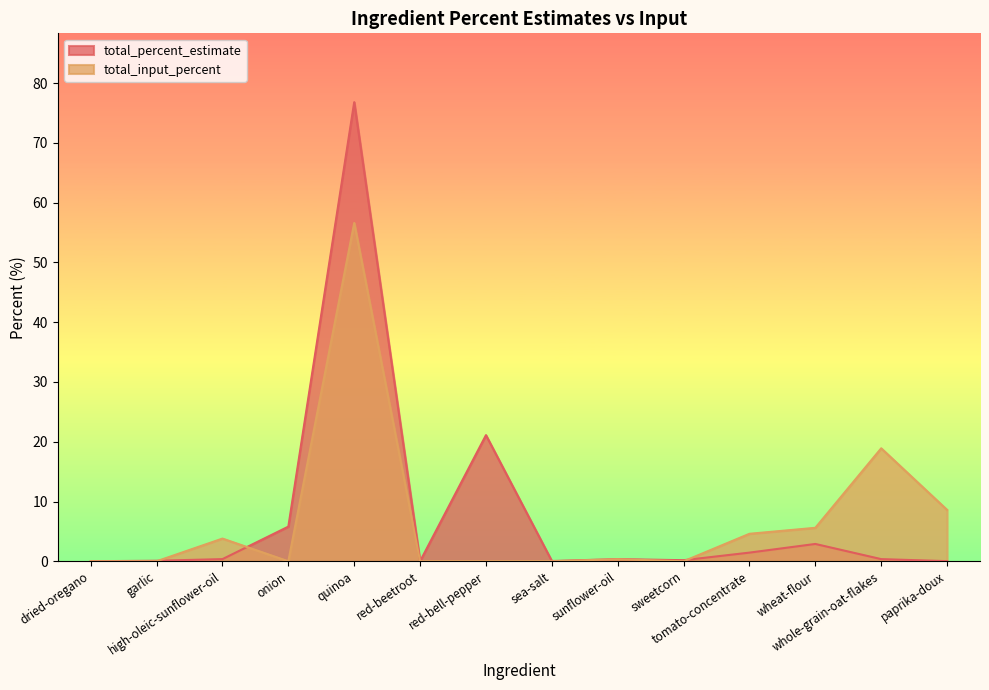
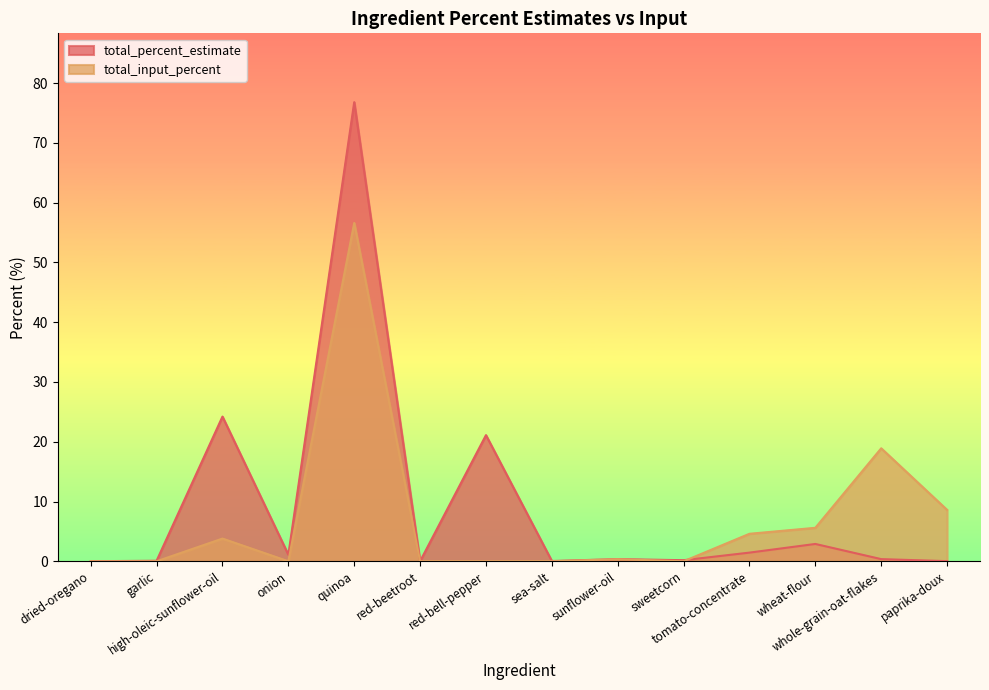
  {
    "total_percent_estimate": {
-     "high-oleic-sunflower-oil": 0,
-     "onion": 6,
+     "high-oleic-sunflower-oil": 24,
+     "onion": 1,
      "quinoa": 77,
      "red-bell-pepper": 21,
      "tomato-concentrate": 1,
      "wheat-flour": 3,
      "whole-grain-oat-flakes": 0,
      "paprika-doux": 0
    },
    "total_input_percent": {
      "high-oleic-sunflower-oil": 4,
      "onion": 0,
      "quinoa": 57,
      "red-bell-pepper": 0,
      "tomato-concentrate": 5,
      "wheat-flour": 6,
      "whole-grain-oat-flakes": 19,
      "paprika-doux": 9
    }
  }
